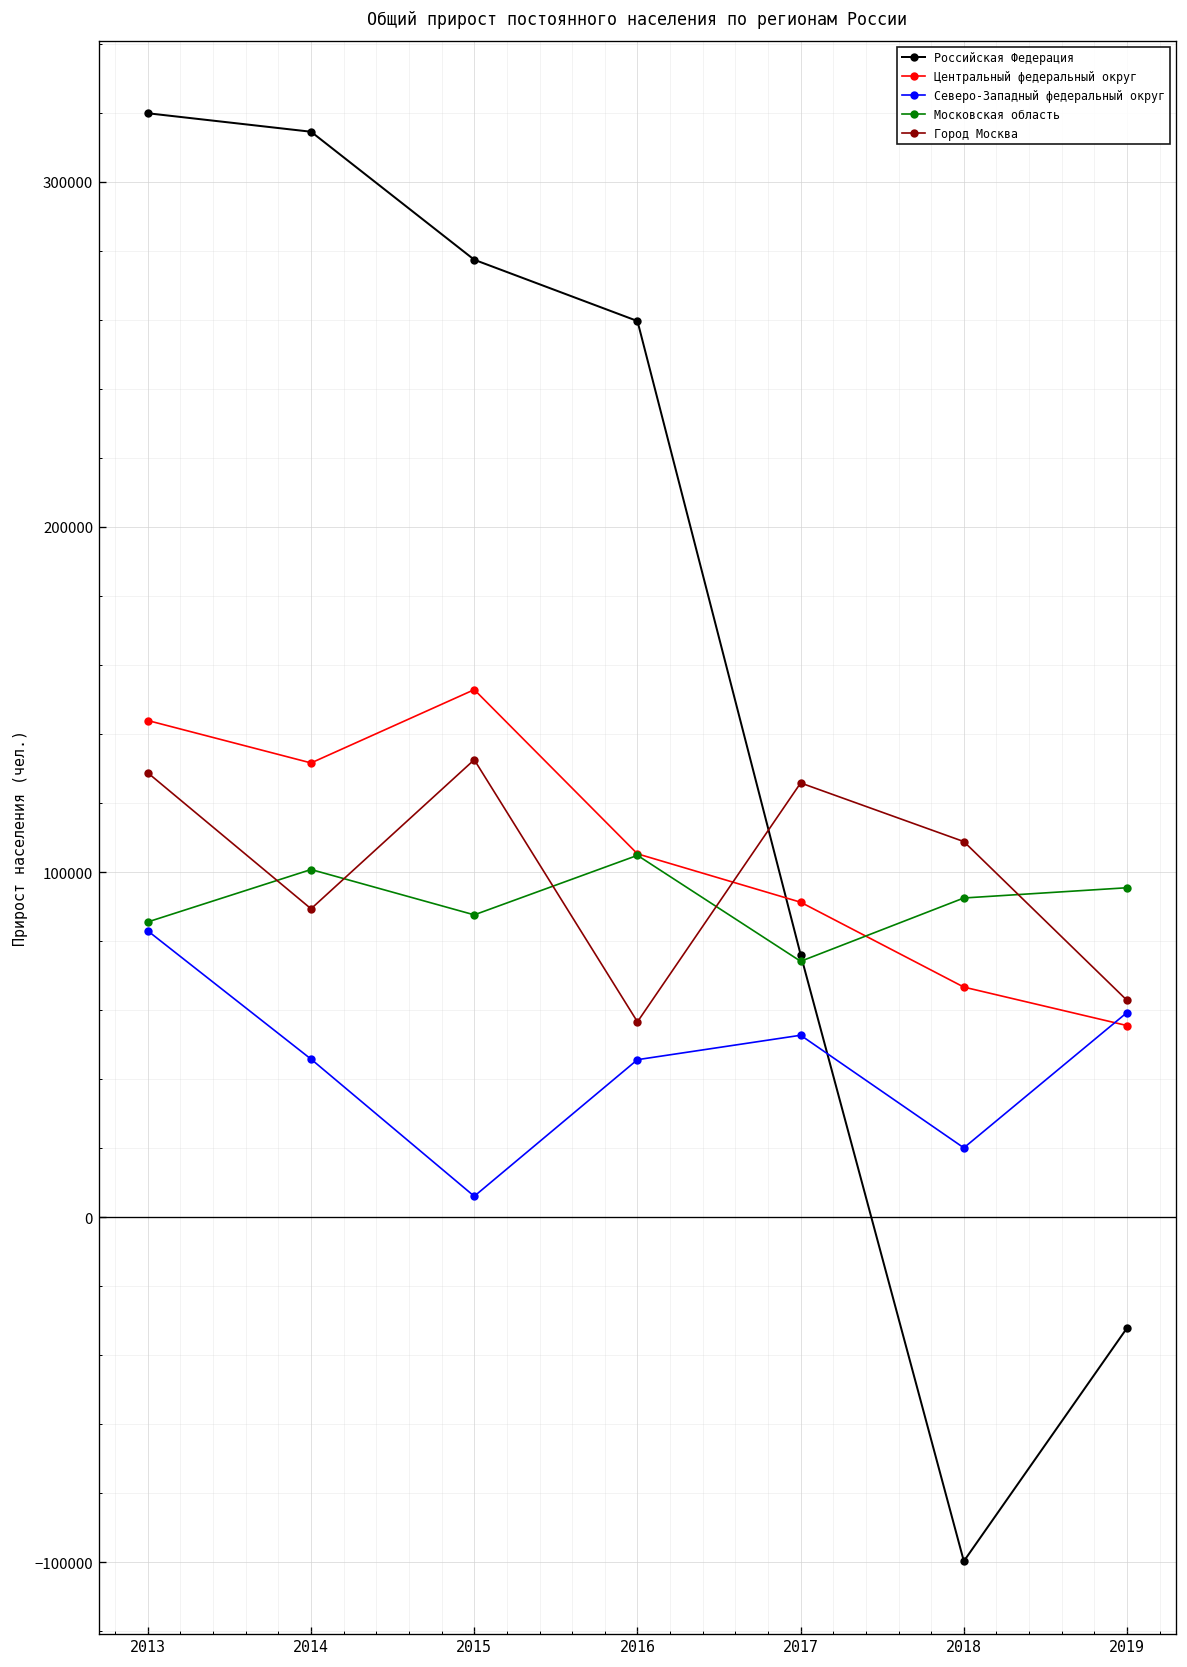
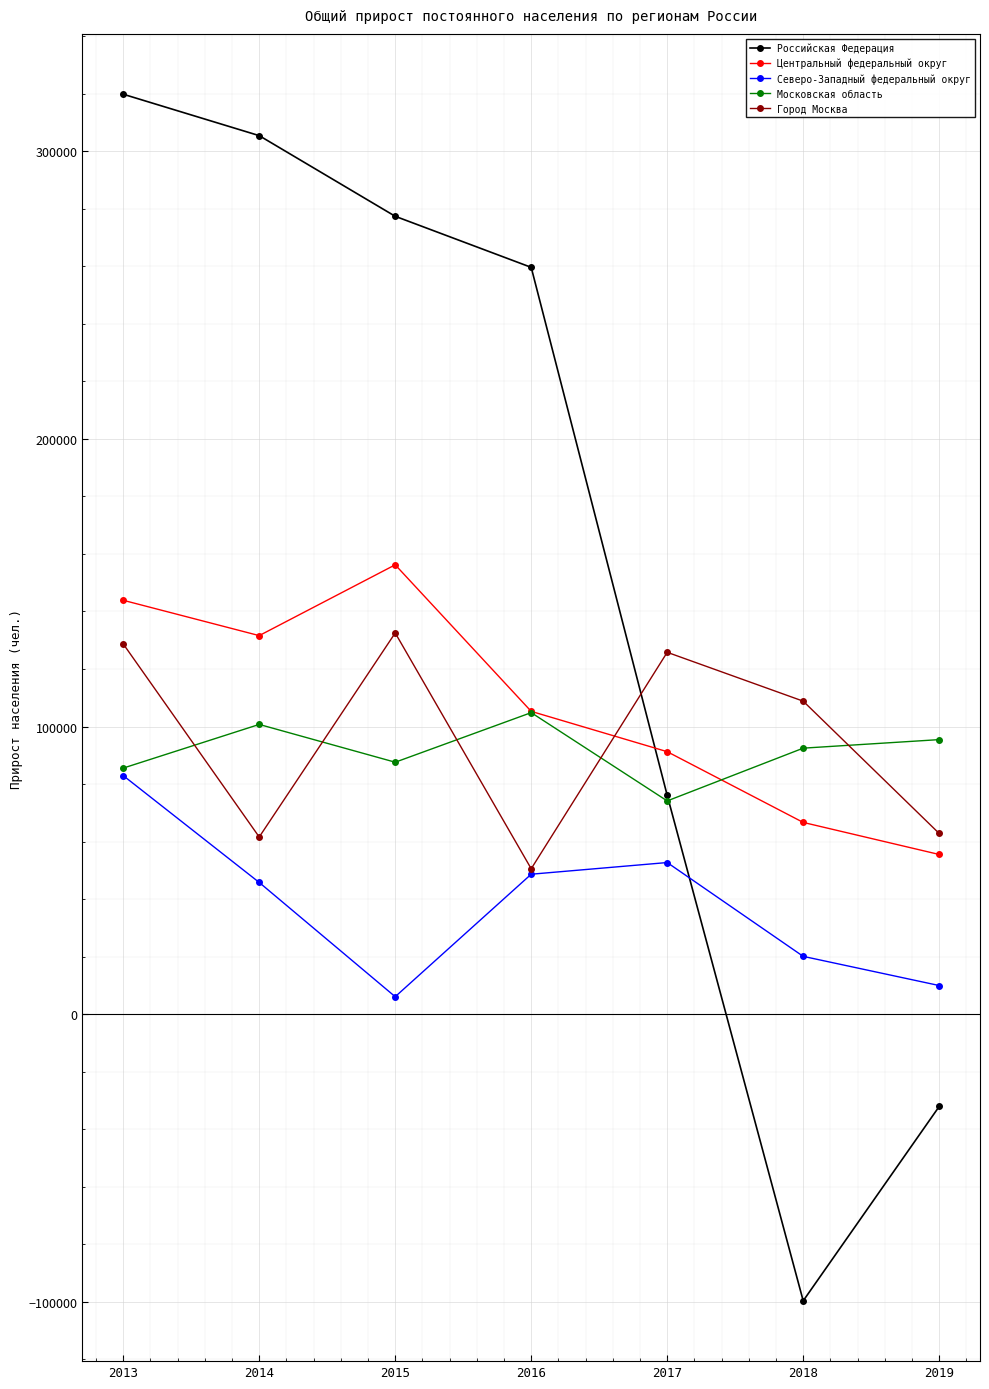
  {
    "Российская Федерация": {
      "2013": 320000,
-     "2014": 315000,
+     "2014": 305000,
      "2015": 277000,
      "2016": 260000,
      "2017": 76000,
      "2018": -100000,
      "2019": -32000
    },
    "Центральный федеральный округ": {
      "2013": 144000,
      "2014": 132000,
-     "2015": 153000,
+     "2015": 156000,
      "2017": 91000,
      "2018": 67000,
      "2019": 55000
    },
    "Северо-Западный федеральный округ": {
      "2013": 83000,
      "2014": 46000,
      "2015": 6000,
-     "2016": 46000,
+     "2016": 49000,
      "2017": 53000,
      "2018": 20000,
-     "2019": 59000
+     "2019": 10000
    },
    "Московская область": {
      "2013": 86000,
      "2014": 101000,
      "2015": 88000,
      "2017": 74000,
      "2018": 92000,
      "2019": 95000
    },
    "Город Москва": {
      "2013": 129000,
-     "2014": 89000,
+     "2014": 62000,
      "2015": 133000,
-     "2016": 57000,
+     "2016": 51000,
      "2017": 126000,
      "2018": 109000,
      "2019": 63000
    }
  }
